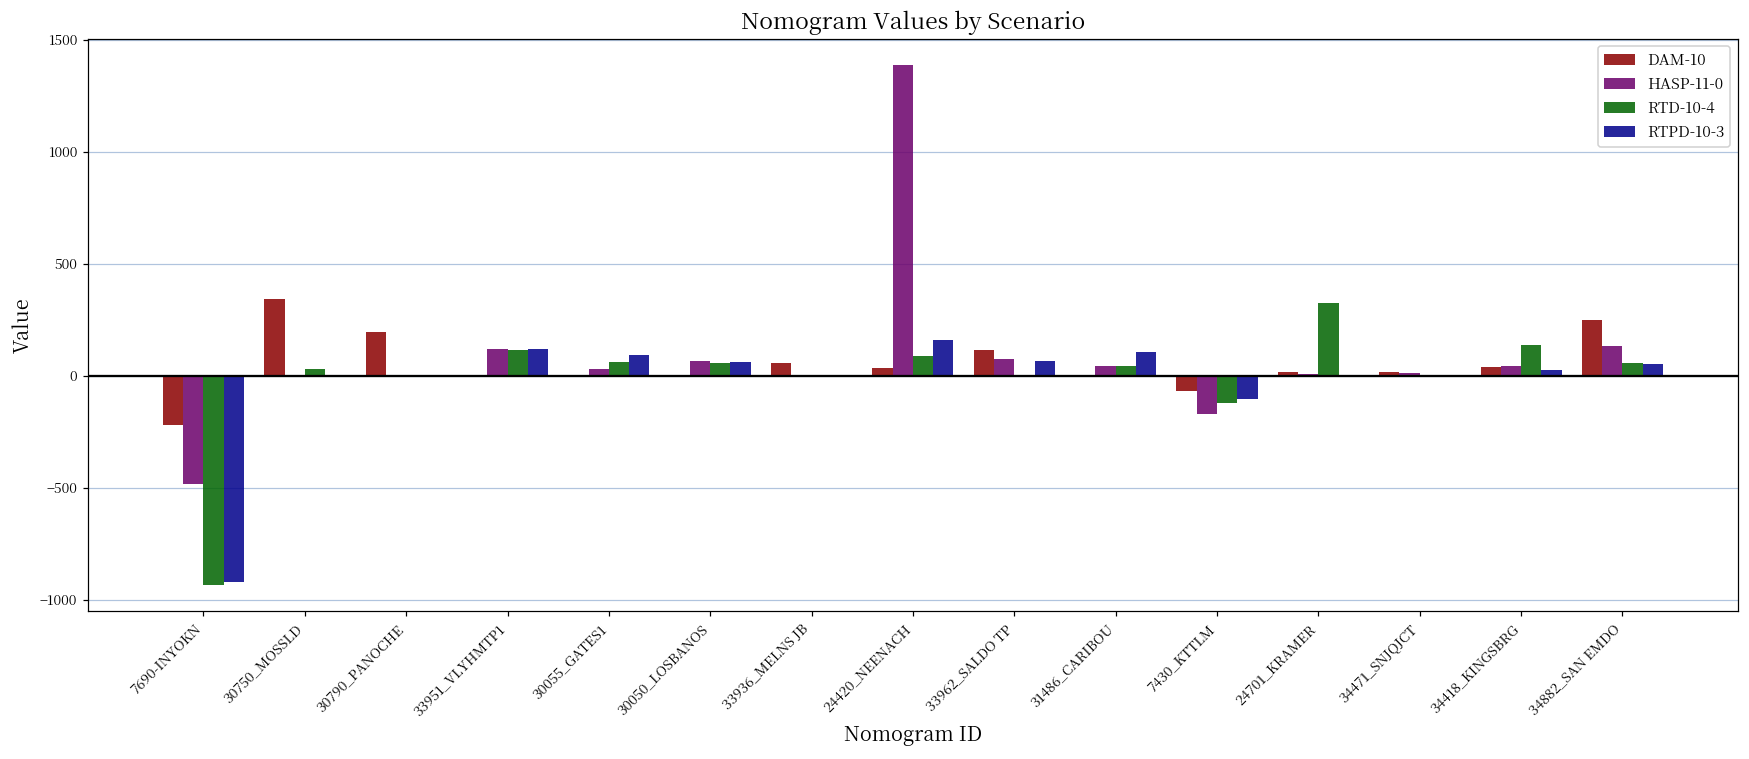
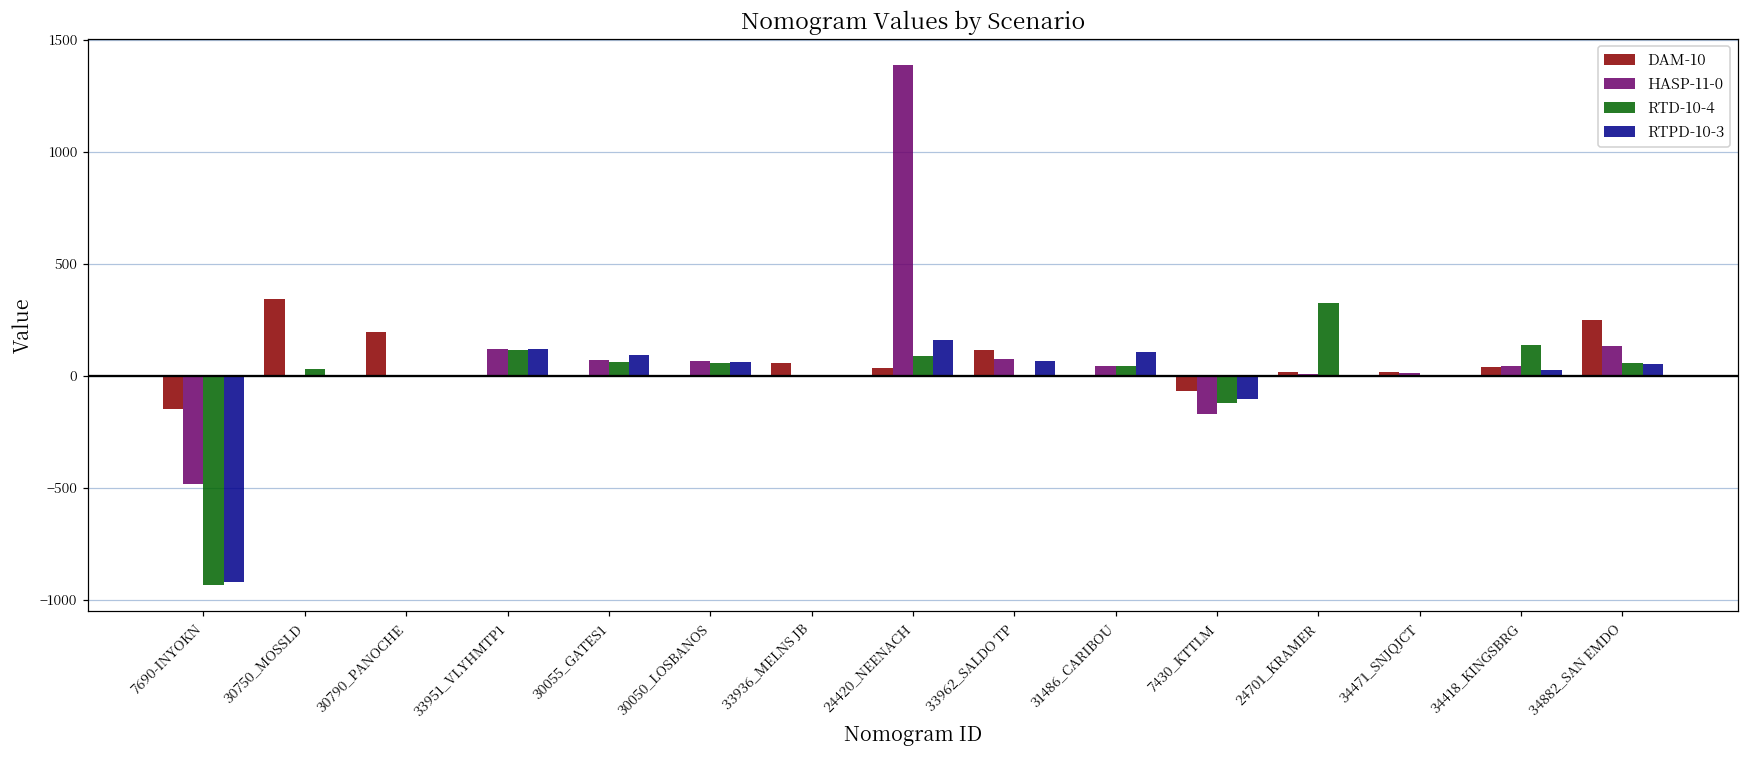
  {
    "DAM-10": {
-     "7690-INYOKN": -220,
+     "7690-INYOKN": -150,
      "30750_MOSSLD": 340,
      "30790_PANOCHE": 200,
      "33951_VLYHMTP1": 0,
      "30055_GATES1": 0,
      "30050_LOSBANOS": 0,
      "33936_MELNS JB": 60,
      "24420_NEENACH": 30,
      "33962_SALDO TP": 110,
      "7430_KTTLM": -70,
      "24701_KRAMER": 20,
      "34471_SNJQJCT": 20,
      "34418_KINGSBRG": 40,
      "34882_SAN EMDO": 250
    },
    "HASP-11-0": {
      "7690-INYOKN": -480,
      "30750_MOSSLD": 0,
      "30790_PANOCHE": 0,
      "33951_VLYHMTP1": 120,
-     "30055_GATES1": 30,
+     "30055_GATES1": 70,
      "30050_LOSBANOS": 70,
      "33936_MELNS JB": 0,
      "24420_NEENACH": 1390,
      "33962_SALDO TP": 70,
      "31486_CARIBOU": 40,
      "7430_KTTLM": -170,
      "34418_KINGSBRG": 50,
      "34882_SAN EMDO": 130
    },
    "RTD-10-4": {
      "7690-INYOKN": -940,
      "30750_MOSSLD": 30,
      "30790_PANOCHE": 0,
      "33951_VLYHMTP1": 110,
      "30055_GATES1": 60,
      "30050_LOSBANOS": 60,
      "33936_MELNS JB": 0,
      "24420_NEENACH": 90,
      "33962_SALDO TP": 0,
      "31486_CARIBOU": 40,
      "7430_KTTLM": -120,
      "24701_KRAMER": 330,
      "34418_KINGSBRG": 140,
      "34882_SAN EMDO": 60
    },
    "RTPD-10-3": {
      "7690-INYOKN": -920,
      "30750_MOSSLD": 0,
      "30790_PANOCHE": 0,
      "33951_VLYHMTP1": 120,
      "30055_GATES1": 90,
      "30050_LOSBANOS": 60,
      "33936_MELNS JB": 0,
      "24420_NEENACH": 160,
      "33962_SALDO TP": 70,
      "31486_CARIBOU": 110,
      "7430_KTTLM": -100,
      "24701_KRAMER": 0,
      "34471_SNJQJCT": 0,
      "34418_KINGSBRG": 30,
      "34882_SAN EMDO": 50
    }
  }
